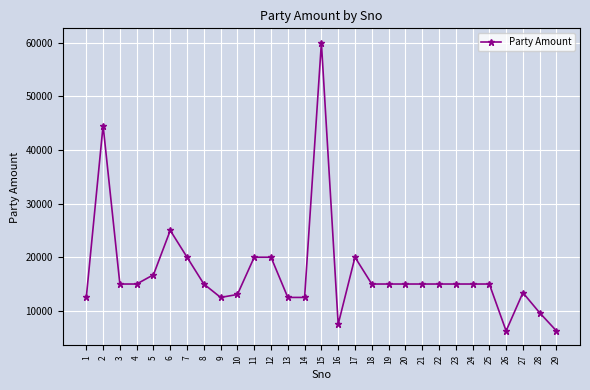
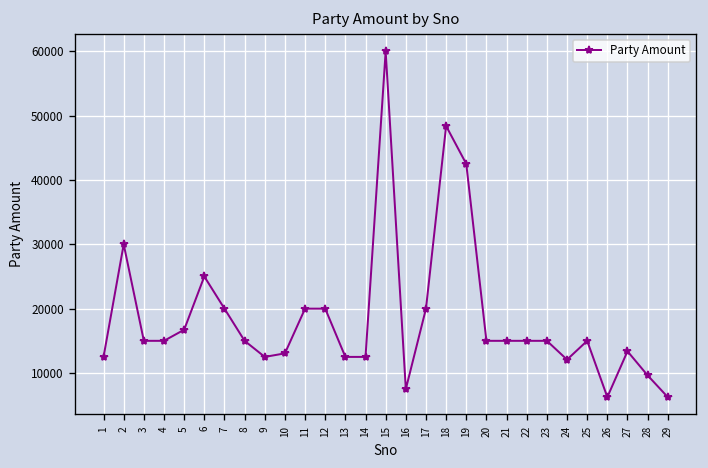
  {
    "1": 13000,
-   "2": 45000,
+   "2": 30000,
    "3": 15000,
    "4": 15000,
    "5": 17000,
    "6": 25000,
    "7": 20000,
    "8": 15000,
    "9": 13000,
    "10": 13000,
    "11": 20000,
    "12": 20000,
    "13": 13000,
    "14": 13000,
    "15": 60000,
    "16": 8000,
    "17": 20000,
-   "18": 15000,
-   "19": 15000,
+   "18": 48000,
+   "19": 42000,
    "20": 15000,
    "21": 15000,
    "22": 15000,
    "23": 15000,
-   "24": 15000,
+   "24": 12000,
    "25": 15000,
    "26": 6000,
    "27": 13000,
    "28": 10000,
    "29": 6000
  }
